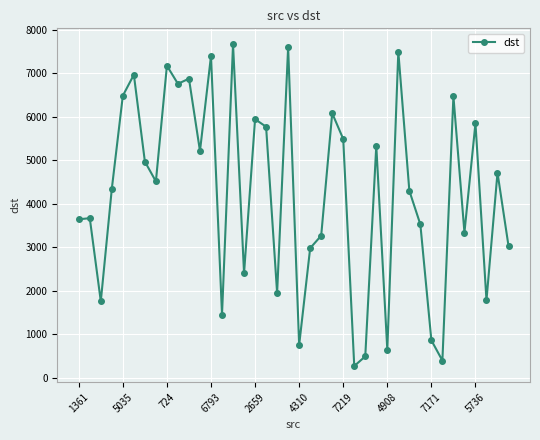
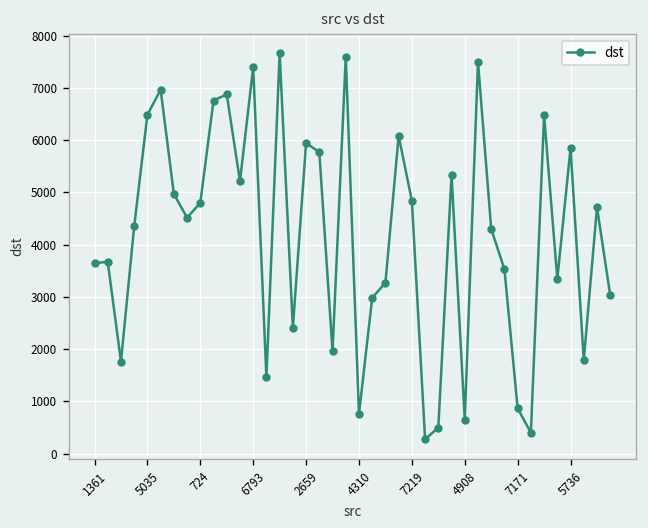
  {
    "1361": 3600,
    "5035": 6500,
-   "724": 7200,
+   "724": 4800,
    "6793": 7400,
    "2659": 5900,
    "4310": 800,
-   "7219": 5500,
+   "7219": 4800,
    "4908": 600,
    "7171": 900,
    "5736": 5900
  }
